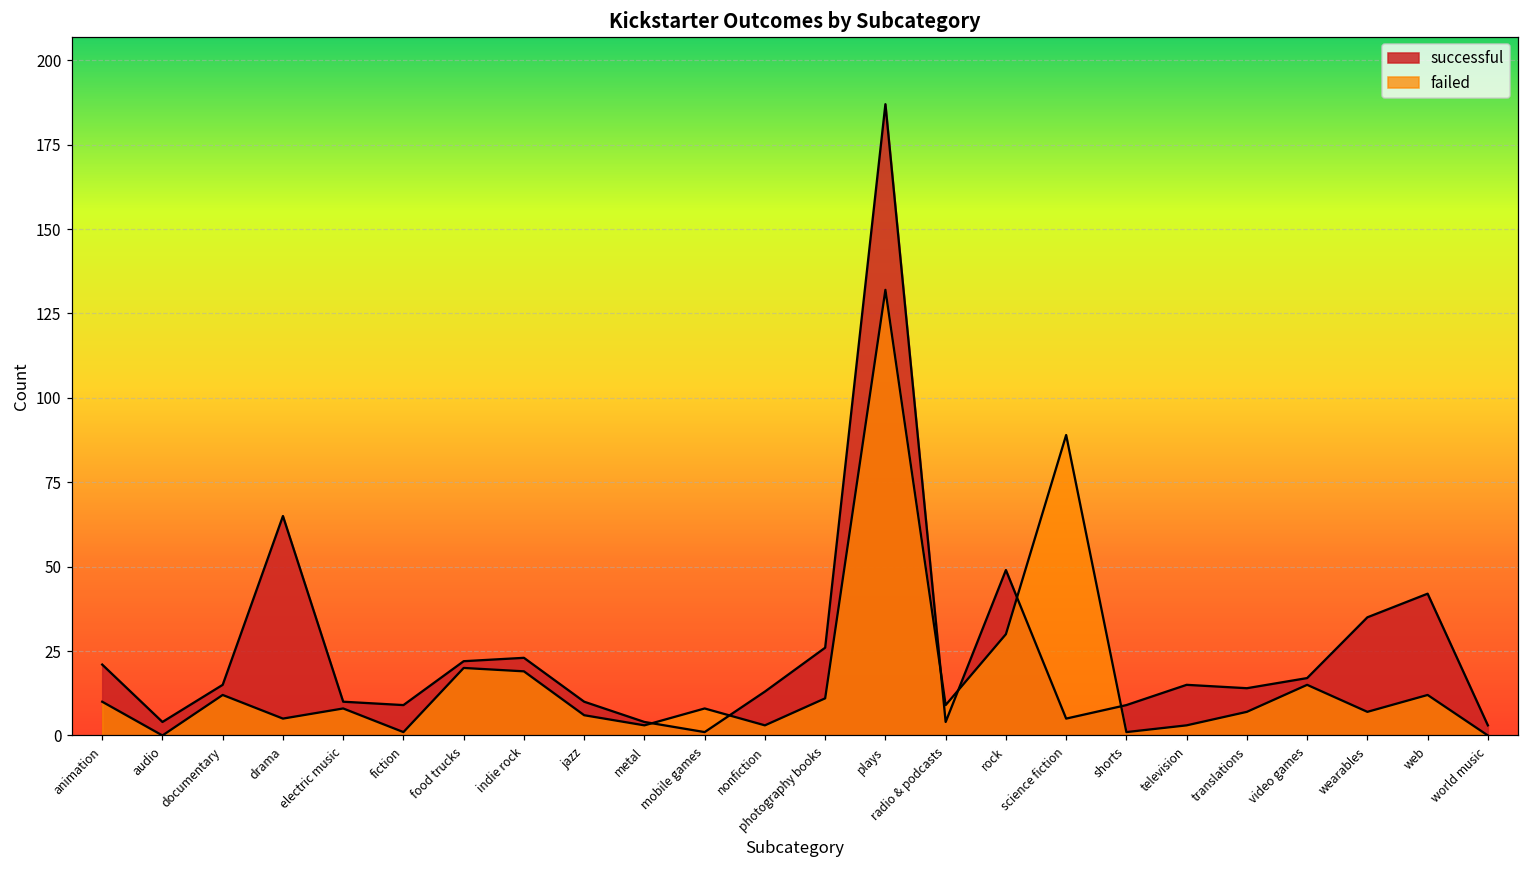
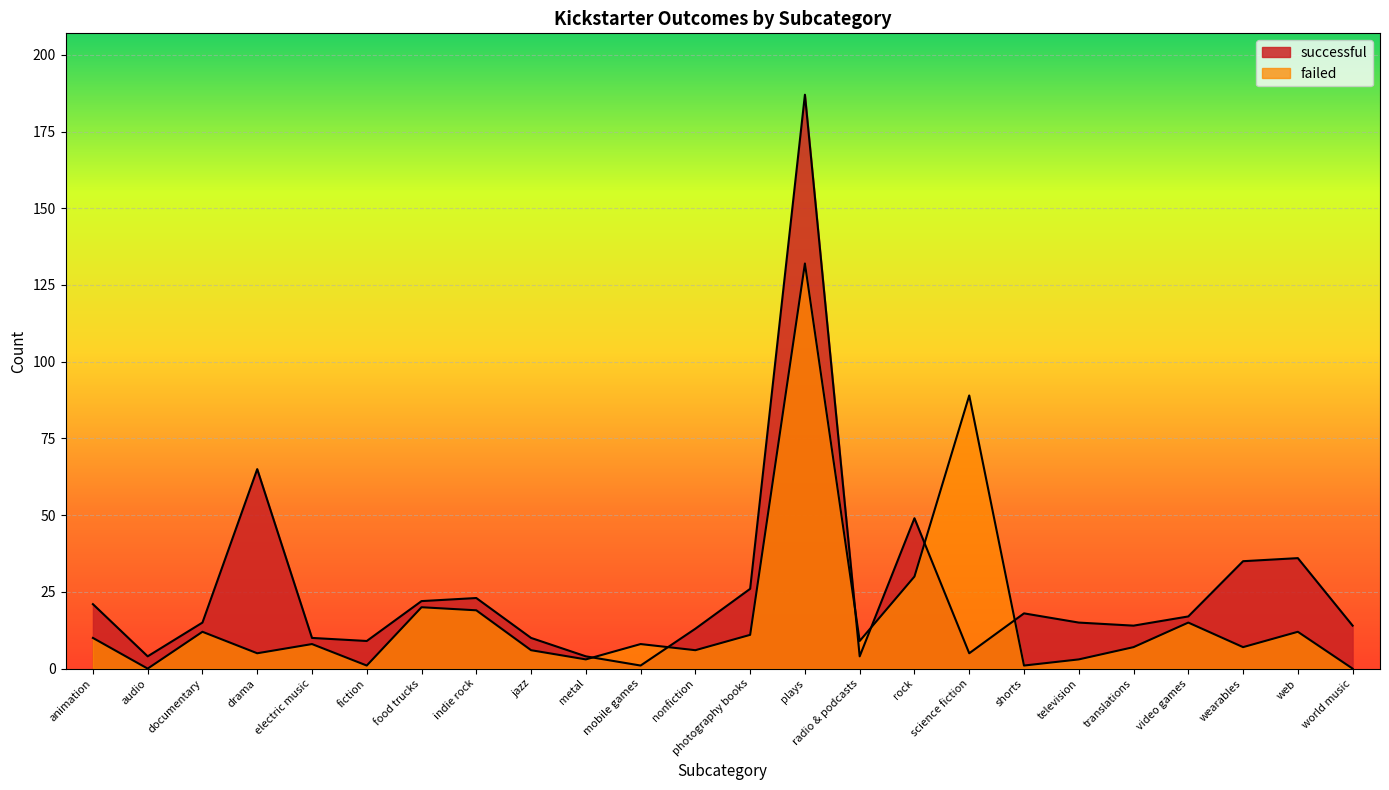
  {
    "successful": {
      "animation": 21,
      "audio": 4,
      "documentary": 15,
      "drama": 65,
      "electric music": 10,
      "fiction": 9,
      "food trucks": 22,
      "indie rock": 23,
      "jazz": 10,
      "metal": 4,
      "mobile games": 1,
      "nonfiction": 13,
      "photography books": 26,
      "plays": 187,
      "radio & podcasts": 4,
      "rock": 49,
      "science fiction": 5,
-     "shorts": 9,
+     "shorts": 18,
      "television": 15,
      "translations": 14,
      "video games": 17,
      "wearables": 35,
-     "web": 42,
-     "world music": 3
+     "web": 36,
+     "world music": 14
    },
    "failed": {
      "animation": 10,
      "audio": 0,
      "documentary": 12,
      "drama": 5,
      "electric music": 8,
      "fiction": 1,
      "food trucks": 20,
      "indie rock": 19,
      "jazz": 6,
      "metal": 3,
      "mobile games": 8,
-     "nonfiction": 3,
+     "nonfiction": 6,
      "photography books": 11,
      "plays": 132,
      "radio & podcasts": 9,
      "rock": 30,
      "science fiction": 89,
      "shorts": 1,
      "television": 3,
      "translations": 7,
      "video games": 15,
      "wearables": 7,
      "web": 12,
      "world music": 0
    }
  }
